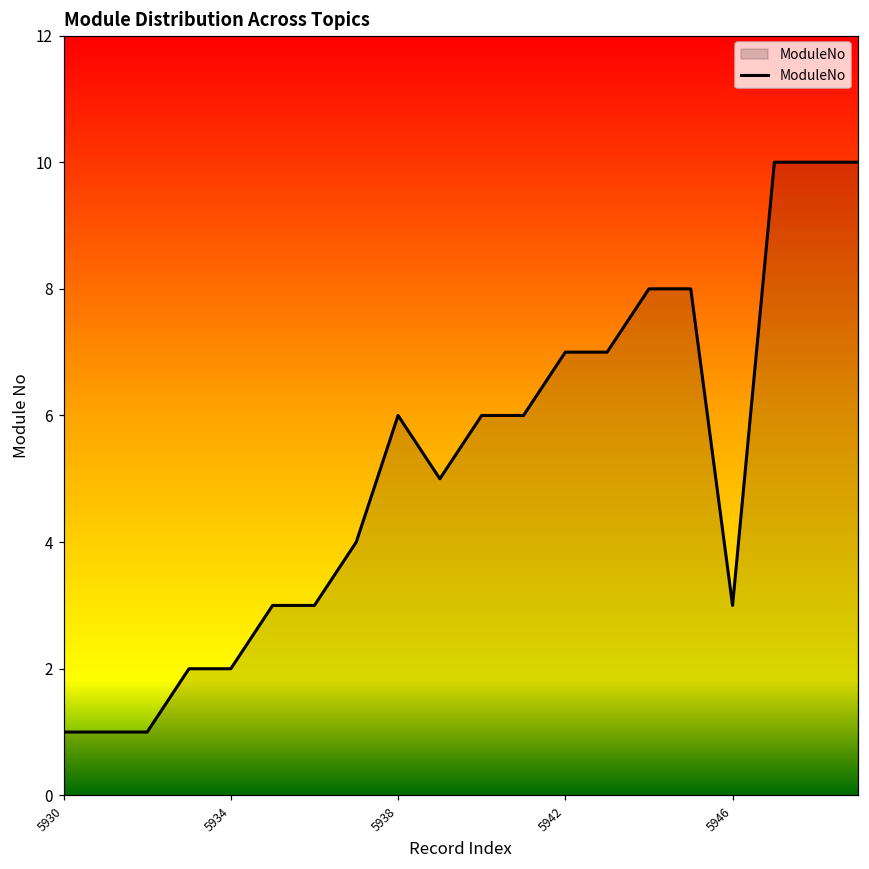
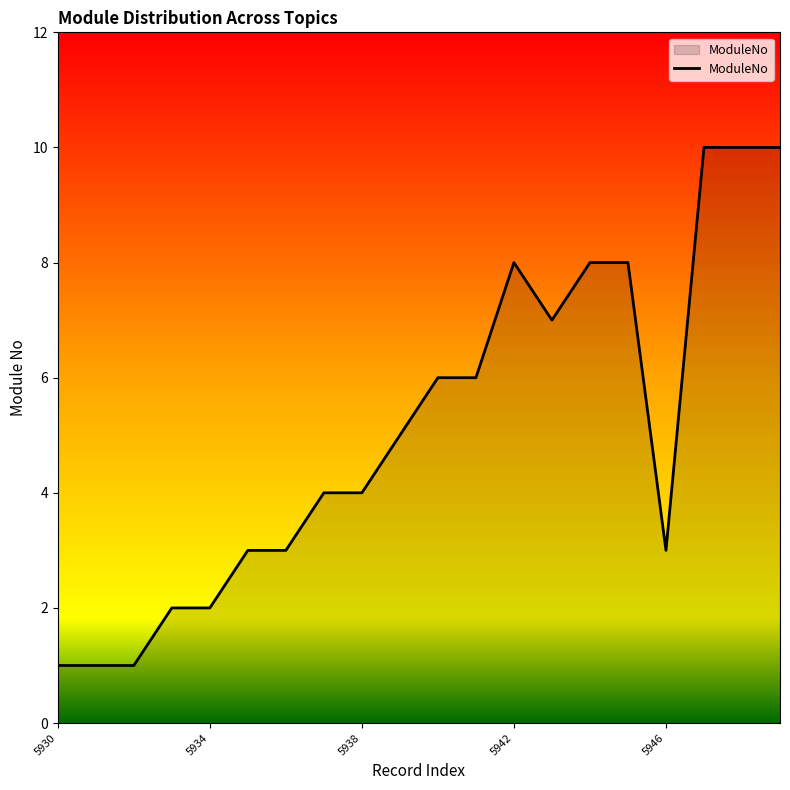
  {
    "5930": 1,
    "5934": 2,
-   "5938": 6,
-   "5942": 7,
+   "5938": 4,
+   "5942": 8,
    "5946": 3
  }
